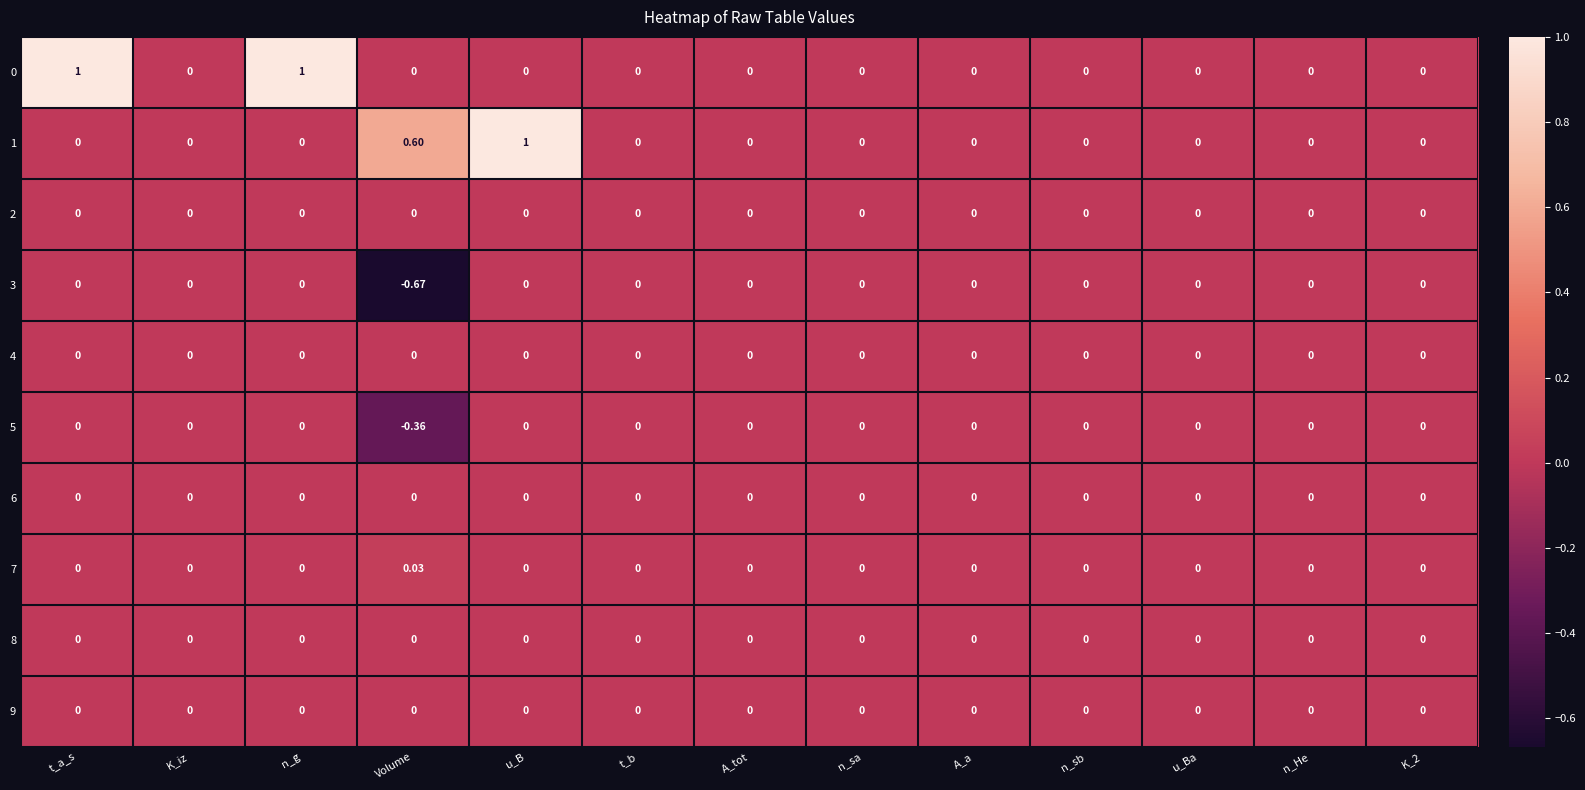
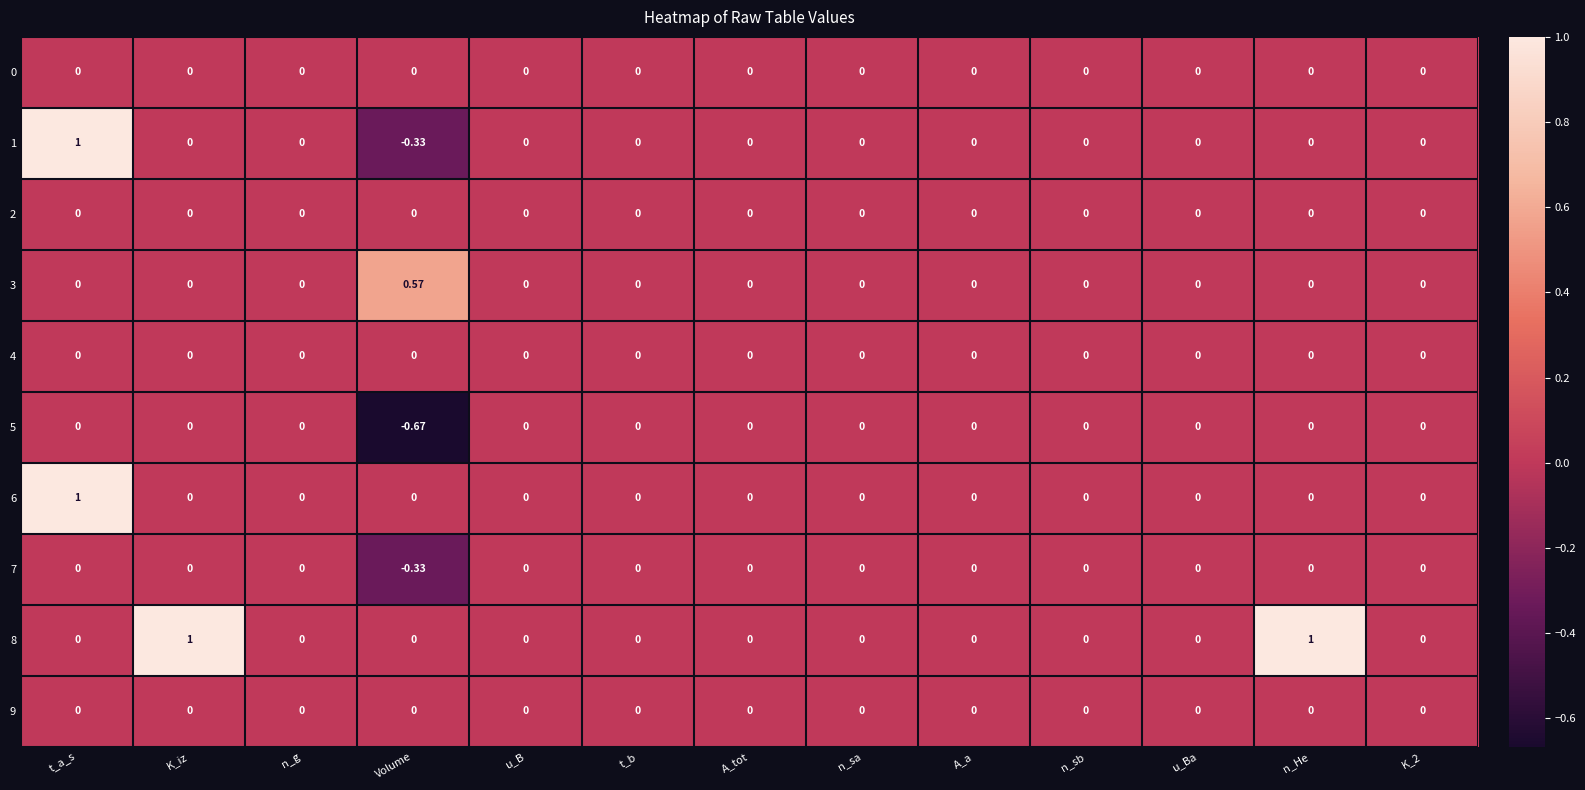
  {
    "0": {
-     "t_a_s": 1,
+     "t_a_s": 0,
      "K_iz": 0,
-     "n_g": 1,
+     "n_g": 0,
      "Volume": 0,
      "u_B": 0,
      "t_b": 0,
      "A_tot": 0,
      "n_sa": 0,
      "A_a": 0,
      "n_sb": 0,
      "u_Ba": 0,
      "n_He": 0,
      "K_2": 0
    },
    "1": {
-     "t_a_s": 0,
+     "t_a_s": 1,
      "K_iz": 0,
      "n_g": 0,
-     "Volume": 0.60,
-     "u_B": 1,
+     "Volume": -0.33,
+     "u_B": 0,
      "t_b": 0,
      "A_tot": 0,
      "n_sa": 0,
      "A_a": 0,
      "n_sb": 0,
      "u_Ba": 0,
      "n_He": 0,
      "K_2": 0
    },
    "2": {
      "t_a_s": 0,
      "K_iz": 0,
      "n_g": 0,
      "Volume": 0,
      "u_B": 0,
      "t_b": 0,
      "A_tot": 0,
      "n_sa": 0,
      "A_a": 0,
      "n_sb": 0,
      "u_Ba": 0,
      "n_He": 0,
      "K_2": 0
    },
    "3": {
      "t_a_s": 0,
      "K_iz": 0,
      "n_g": 0,
-     "Volume": -0.67,
+     "Volume": 0.57,
      "u_B": 0,
      "t_b": 0,
      "A_tot": 0,
      "n_sa": 0,
      "A_a": 0,
      "n_sb": 0,
      "u_Ba": 0,
      "n_He": 0,
      "K_2": 0
    },
    "4": {
      "t_a_s": 0,
      "K_iz": 0,
      "n_g": 0,
      "Volume": 0,
      "u_B": 0,
      "t_b": 0,
      "A_tot": 0,
      "n_sa": 0,
      "A_a": 0,
      "n_sb": 0,
      "u_Ba": 0,
      "n_He": 0,
      "K_2": 0
    },
    "5": {
      "t_a_s": 0,
      "K_iz": 0,
      "n_g": 0,
-     "Volume": -0.36,
+     "Volume": -0.67,
      "u_B": 0,
      "t_b": 0,
      "A_tot": 0,
      "n_sa": 0,
      "A_a": 0,
      "n_sb": 0,
      "u_Ba": 0,
      "n_He": 0,
      "K_2": 0
    },
    "6": {
-     "t_a_s": 0,
+     "t_a_s": 1,
      "K_iz": 0,
      "n_g": 0,
      "Volume": 0,
      "u_B": 0,
      "t_b": 0,
      "A_tot": 0,
      "n_sa": 0,
      "A_a": 0,
      "n_sb": 0,
      "u_Ba": 0,
      "n_He": 0,
      "K_2": 0
    },
    "7": {
      "t_a_s": 0,
      "K_iz": 0,
      "n_g": 0,
-     "Volume": 0.03,
+     "Volume": -0.33,
      "u_B": 0,
      "t_b": 0,
      "A_tot": 0,
      "n_sa": 0,
      "A_a": 0,
      "n_sb": 0,
      "u_Ba": 0,
      "n_He": 0,
      "K_2": 0
    },
    "8": {
      "t_a_s": 0,
-     "K_iz": 0,
+     "K_iz": 1,
      "n_g": 0,
      "Volume": 0,
      "u_B": 0,
      "t_b": 0,
      "A_tot": 0,
      "n_sa": 0,
      "A_a": 0,
      "n_sb": 0,
      "u_Ba": 0,
-     "n_He": 0,
+     "n_He": 1,
      "K_2": 0
    },
    "9": {
      "t_a_s": 0,
      "K_iz": 0,
      "n_g": 0,
      "Volume": 0,
      "u_B": 0,
      "t_b": 0,
      "A_tot": 0,
      "n_sa": 0,
      "A_a": 0,
      "n_sb": 0,
      "u_Ba": 0,
      "n_He": 0,
      "K_2": 0
    }
  }
